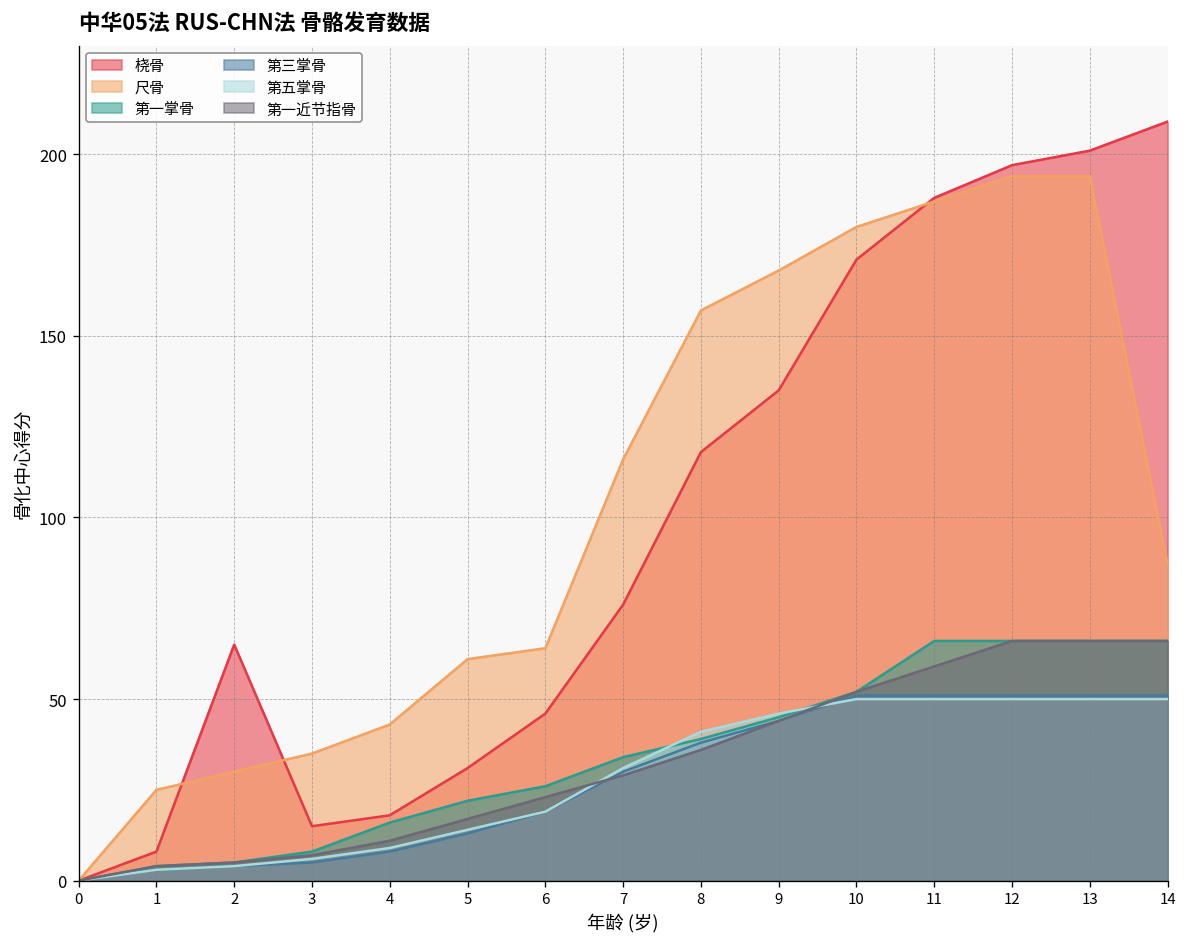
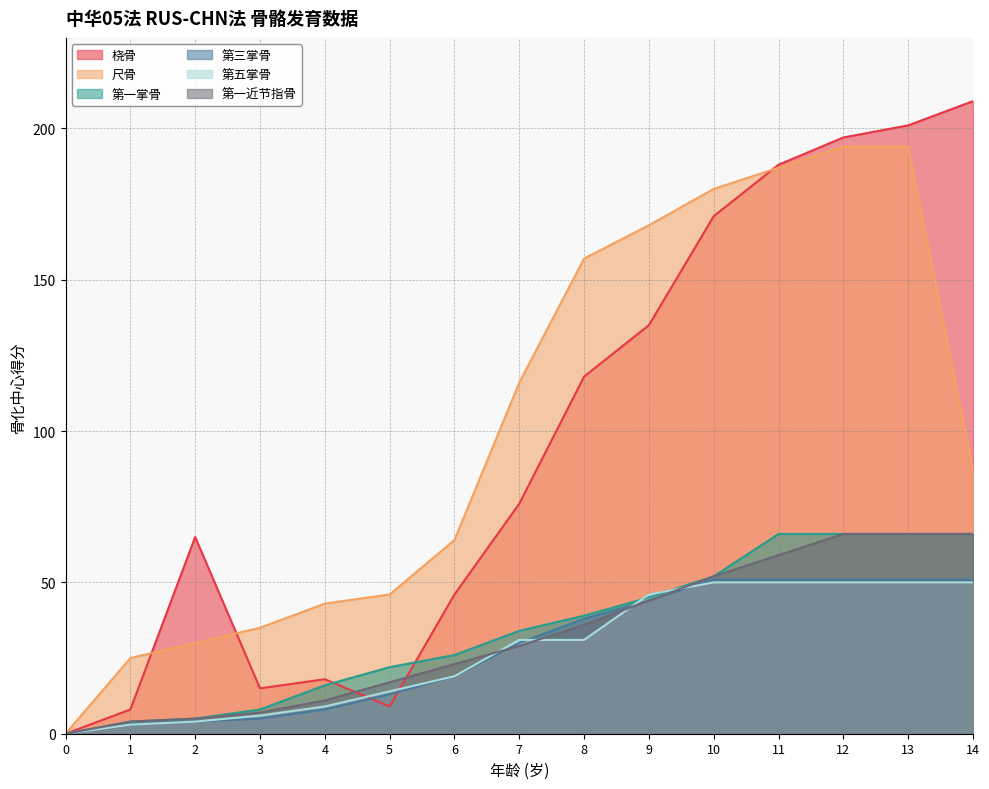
  {
    "桡骨": {
      "1": 8,
      "2": 65,
      "3": 15,
      "4": 18,
-     "5": 31,
+     "5": 9,
      "6": 46,
      "7": 76,
      "8": 118,
      "9": 135,
      "10": 171,
      "11": 188,
      "12": 197,
      "13": 201,
      "14": 209
    },
    "尺骨": {
      "1": 25,
      "2": 30,
      "3": 35,
      "4": 43,
-     "5": 61,
+     "5": 46,
      "6": 64,
      "7": 116,
      "8": 157,
      "9": 168,
      "10": 180,
      "11": 187,
      "12": 194,
      "13": 194,
      "14": 87
    },
    "第五掌骨": {
      "3": 6,
      "4": 9,
      "5": 14,
      "7": 31,
-     "8": 41,
+     "8": 31,
      "9": 46,
      "10": 50,
      "11": 50,
      "12": 50,
      "13": 50,
      "14": 50
    }
  }
